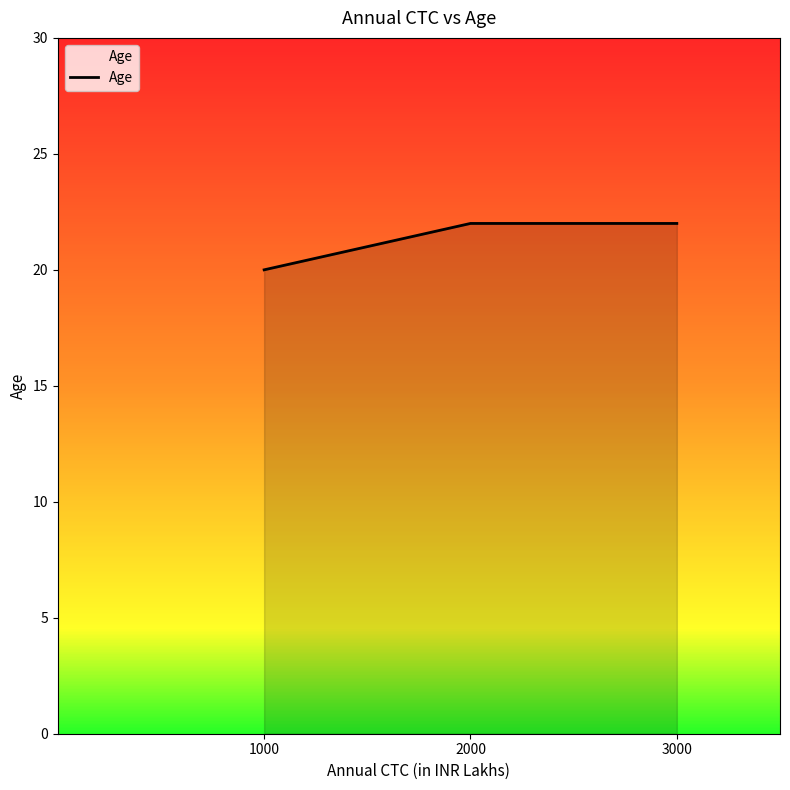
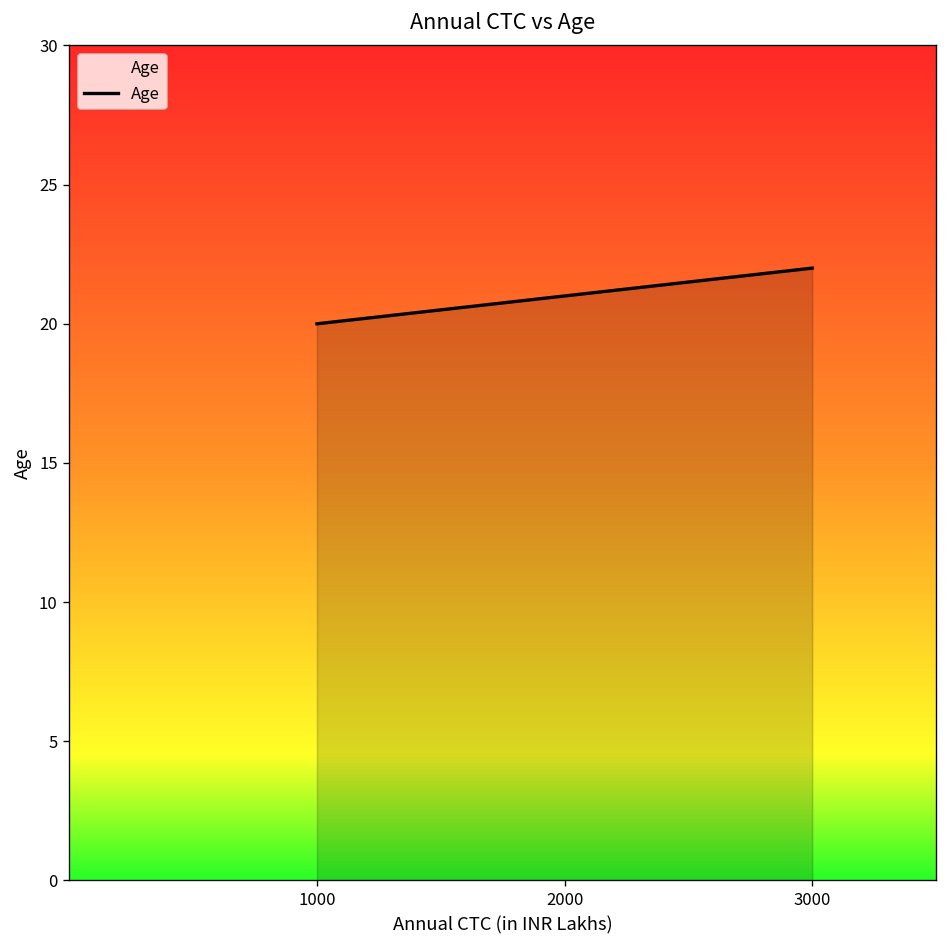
  {
    "1000": 20,
-   "2000": 22,
+   "2000": 21,
    "3000": 22
  }
